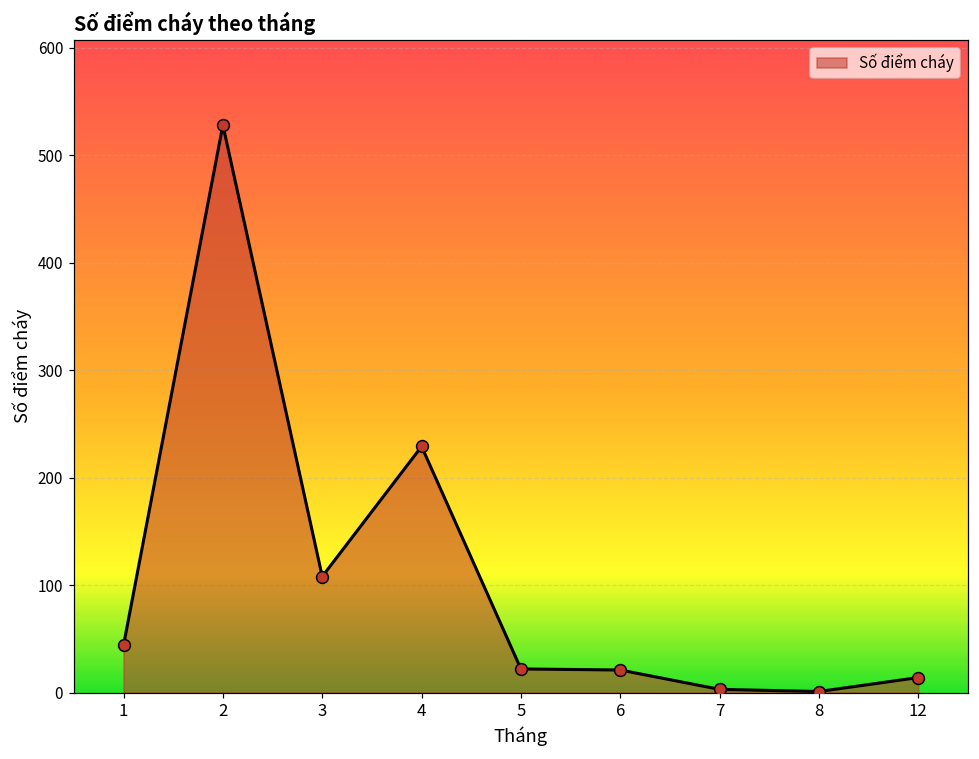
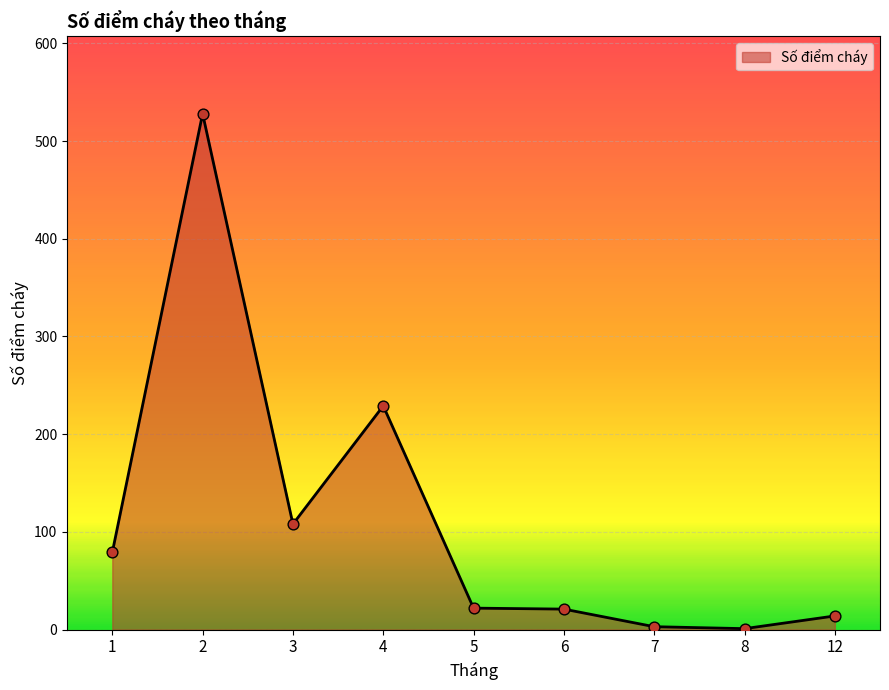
  {
-   "1": 40,
+   "1": 80,
    "2": 530,
    "3": 110,
    "4": 230,
    "5": 20,
    "6": 20,
    "7": 0,
    "8": 0,
    "12": 10
  }
